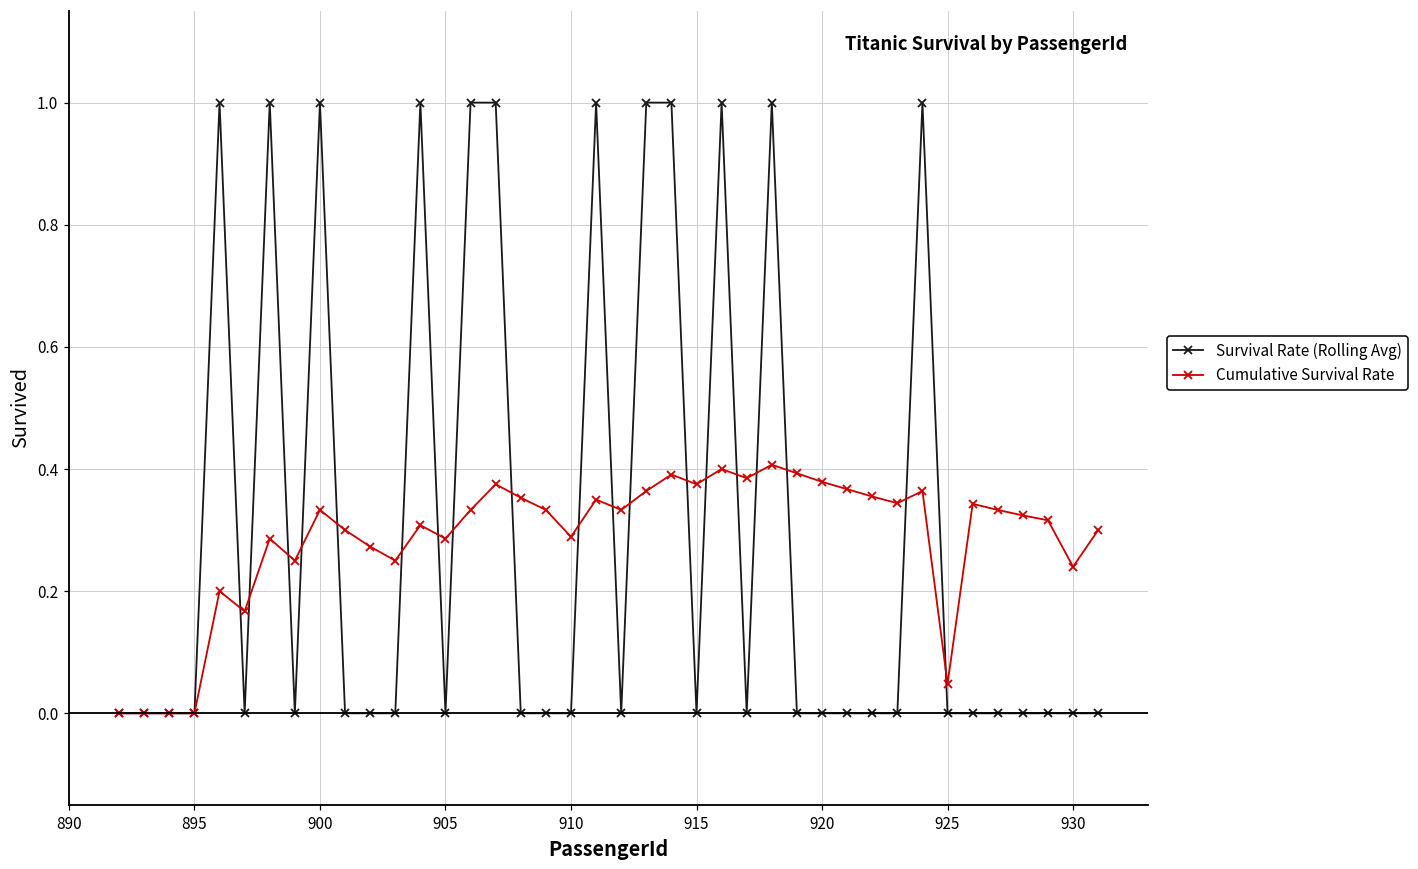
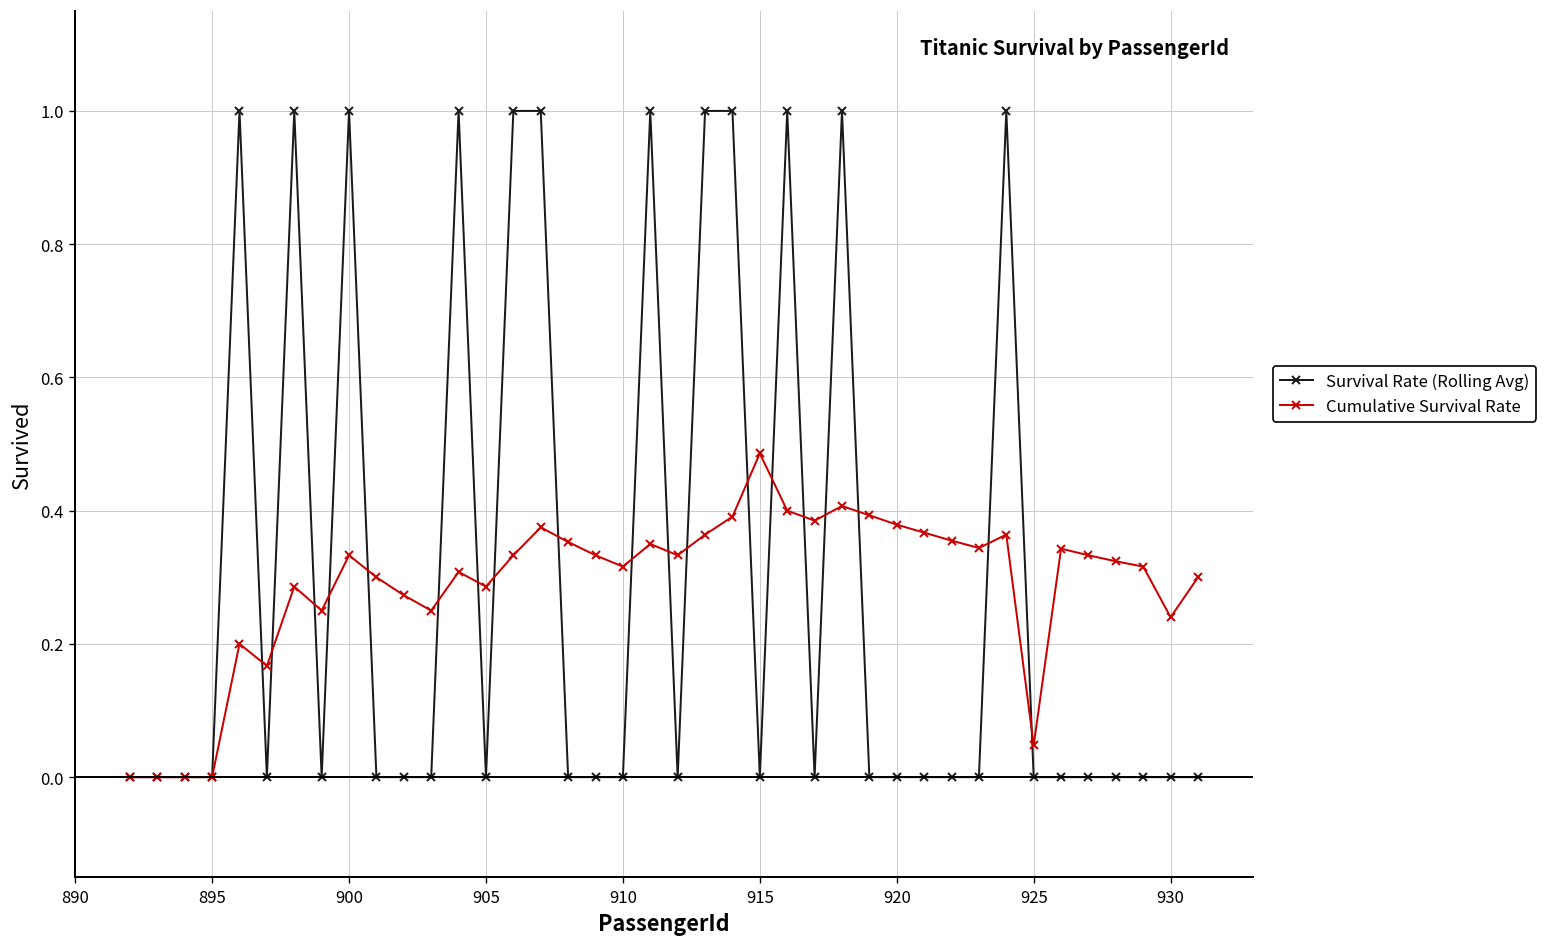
  {
    "Survival Rate (Rolling Avg)": {
      "900": 1.00,
      "905": 0.00,
      "910": 0.00,
      "915": 0.00,
      "920": 0.00,
      "925": 0.00,
      "930": 0.00
    },
    "Cumulative Survival Rate": {
      "900": 0.33,
      "905": 0.29,
-     "910": 0.29,
-     "915": 0.38,
+     "910": 0.32,
+     "915": 0.49,
      "920": 0.38,
      "925": 0.05,
      "930": 0.24
    }
  }
